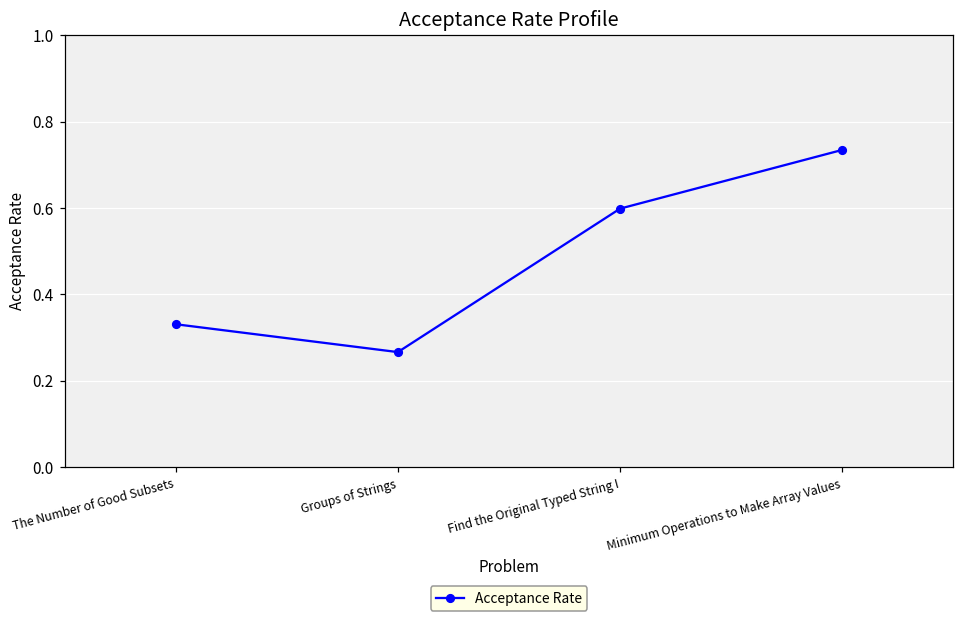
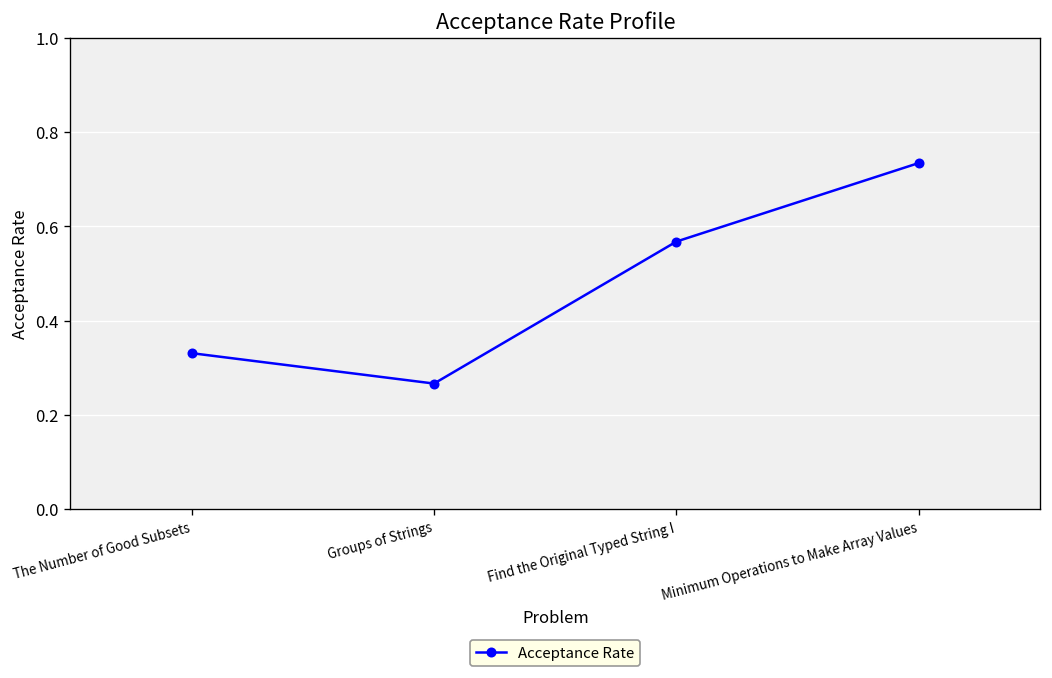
  {
    "The Number of Good Subsets": 0.33,
    "Groups of Strings": 0.27,
-   "Find the Original Typed String I": 0.60,
+   "Find the Original Typed String I": 0.57,
    "Minimum Operations to Make Array Values": 0.73
  }
